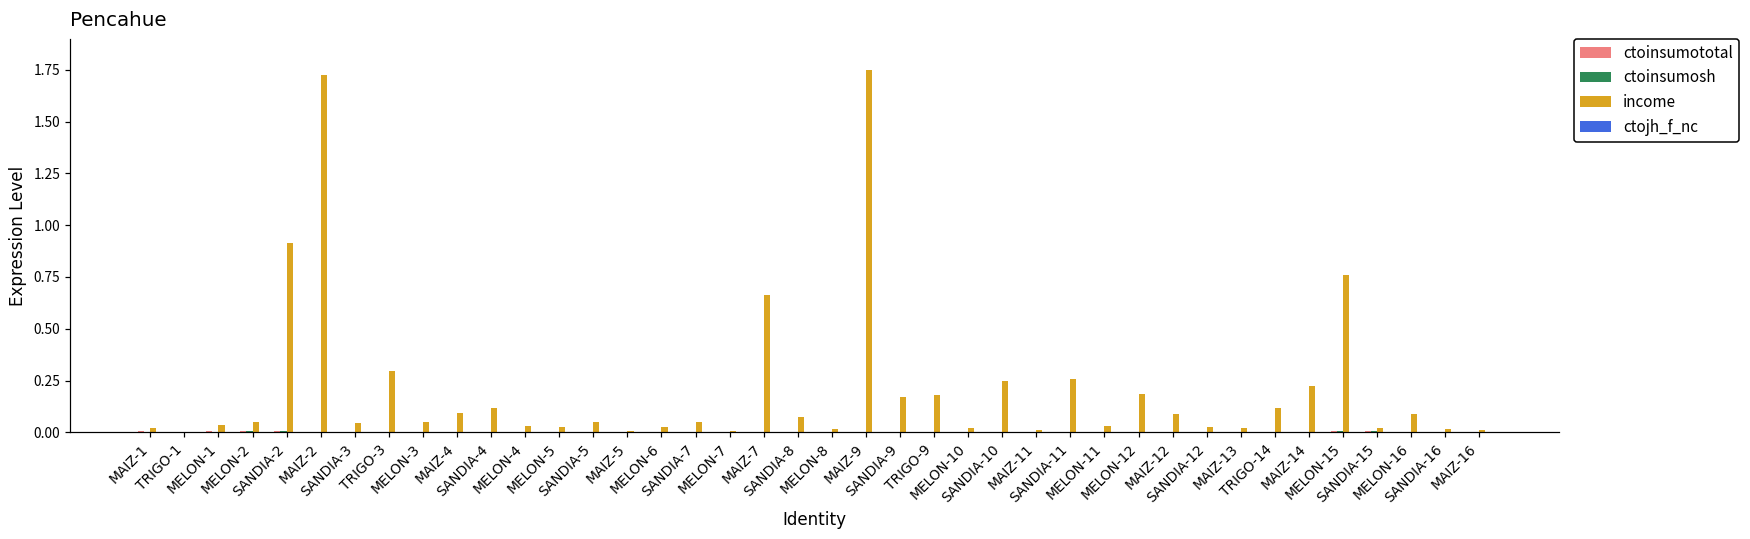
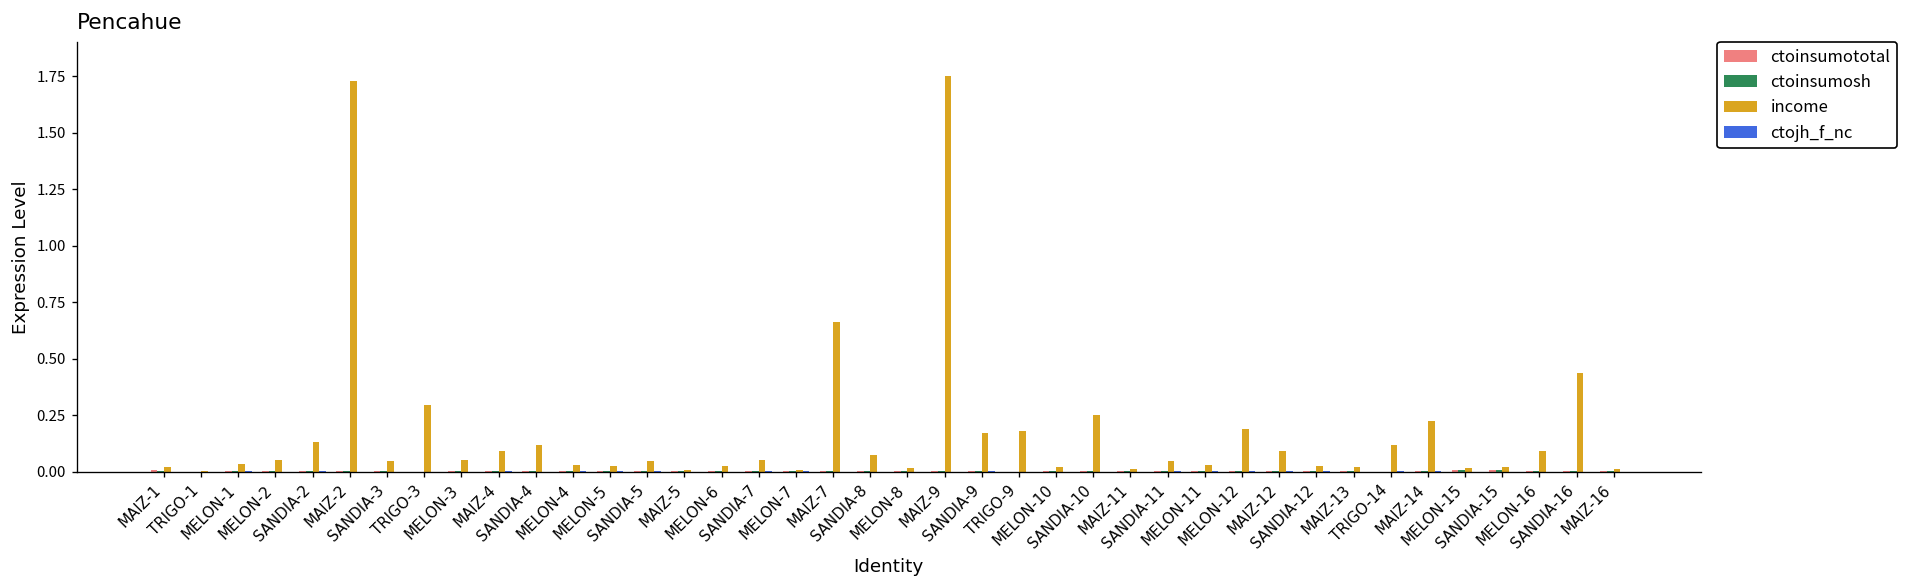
  {
    "income": {
      "MAIZ-1": 0.02,
      "MELON-1": 0.04,
      "MELON-2": 0.05,
-     "SANDIA-2": 0.91,
+     "SANDIA-2": 0.13,
      "MAIZ-2": 1.73,
      "SANDIA-3": 0.05,
      "TRIGO-3": 0.30,
      "MELON-3": 0.05,
      "MAIZ-4": 0.09,
      "SANDIA-4": 0.12,
      "MELON-4": 0.03,
      "MELON-5": 0.03,
      "SANDIA-5": 0.05,
      "MELON-6": 0.03,
      "SANDIA-7": 0.05,
      "MAIZ-7": 0.66,
      "SANDIA-8": 0.07,
      "MELON-8": 0.02,
      "MAIZ-9": 1.75,
      "SANDIA-9": 0.17,
      "TRIGO-9": 0.18,
      "MELON-10": 0.02,
      "SANDIA-10": 0.25,
-     "SANDIA-11": 0.26,
+     "SANDIA-11": 0.05,
      "MELON-11": 0.03,
      "MELON-12": 0.19,
      "MAIZ-12": 0.09,
      "SANDIA-12": 0.03,
      "MAIZ-13": 0.02,
      "TRIGO-14": 0.12,
      "MAIZ-14": 0.22,
-     "MELON-15": 0.76,
+     "MELON-15": 0.02,
      "SANDIA-15": 0.02,
      "MELON-16": 0.09,
-     "SANDIA-16": 0.02
+     "SANDIA-16": 0.44
    },
    "ctojh_f_nc": {
      "TRIGO-9": 0.00,
      "MAIZ-16": 0.00
    }
  }
